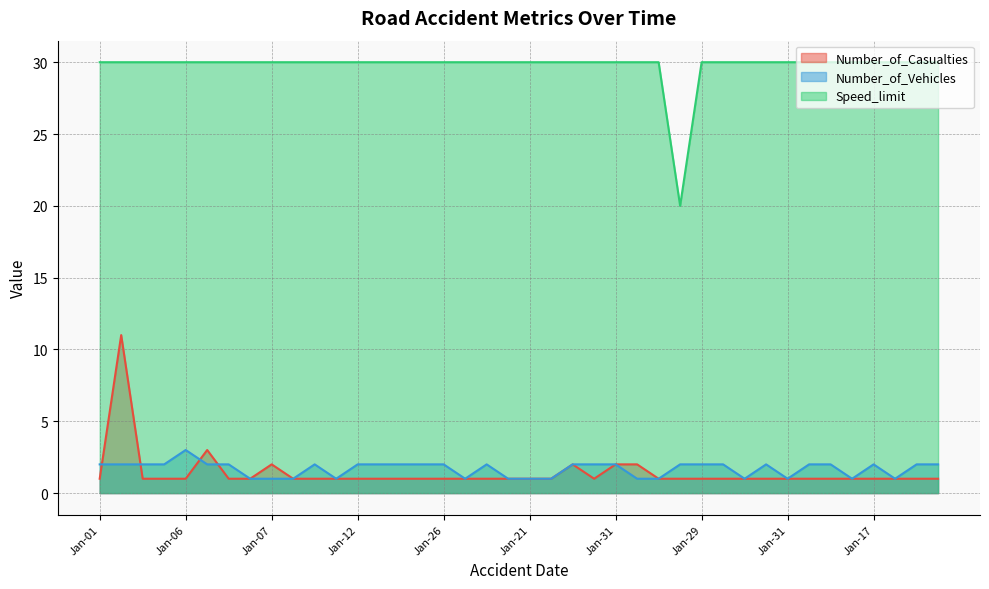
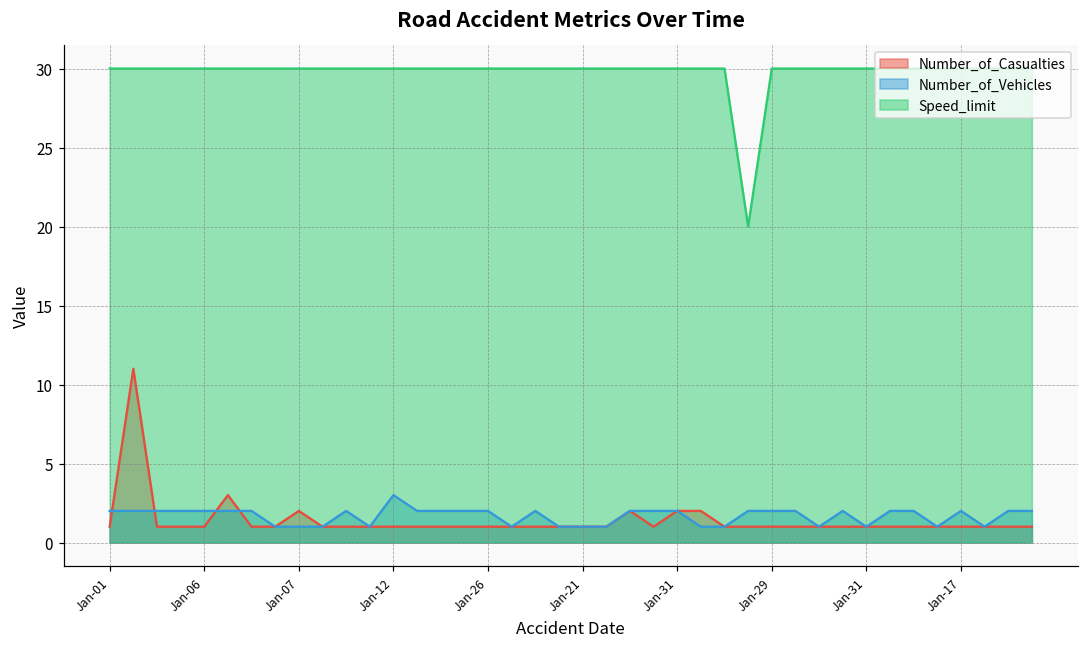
  {
    "Number_of_Casualties": {
      "Jan-06": 1,
      "Jan-12": 1
    },
    "Number_of_Vehicles": {
-     "Jan-06": 3,
-     "Jan-12": 2
+     "Jan-06": 2,
+     "Jan-12": 3
    },
    "Speed_limit": {
      "Jan-06": 30,
      "Jan-12": 30,
      "Jan-21": 30
    }
  }
